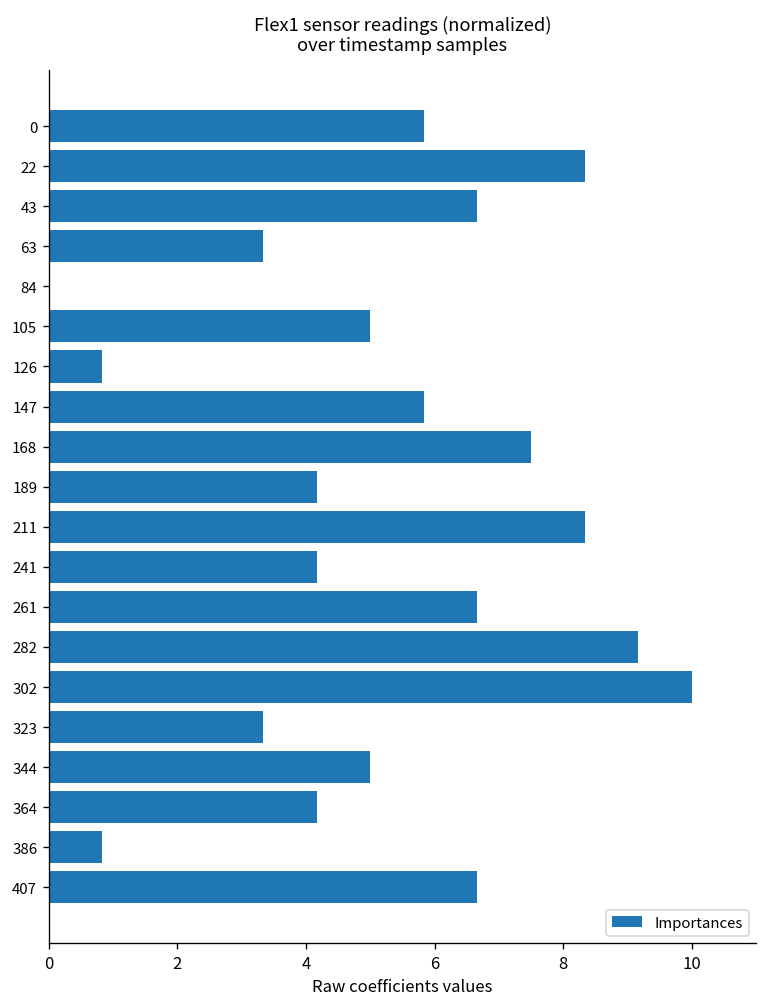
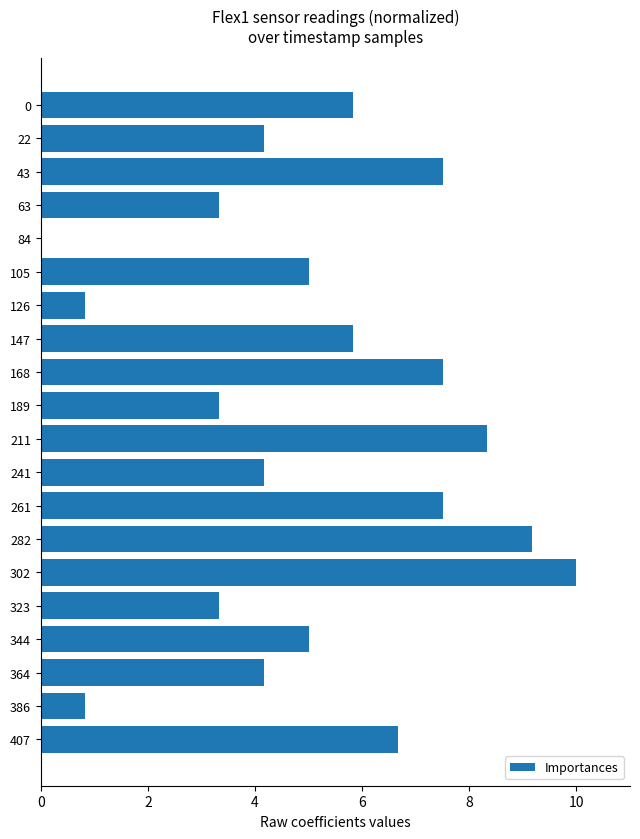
  {
    "0": 5.8,
-   "22": 8.3,
-   "43": 6.7,
+   "22": 4.2,
+   "43": 7.5,
    "63": 3.3,
    "84": 0.0,
    "105": 5.0,
    "126": 0.8,
    "147": 5.8,
    "168": 7.5,
-   "189": 4.2,
+   "189": 3.3,
    "211": 8.3,
    "241": 4.2,
-   "261": 6.7,
+   "261": 7.5,
    "282": 9.2,
    "302": 10.0,
    "323": 3.3,
    "344": 5.0,
    "364": 4.2,
    "386": 0.8,
    "407": 6.7
  }
